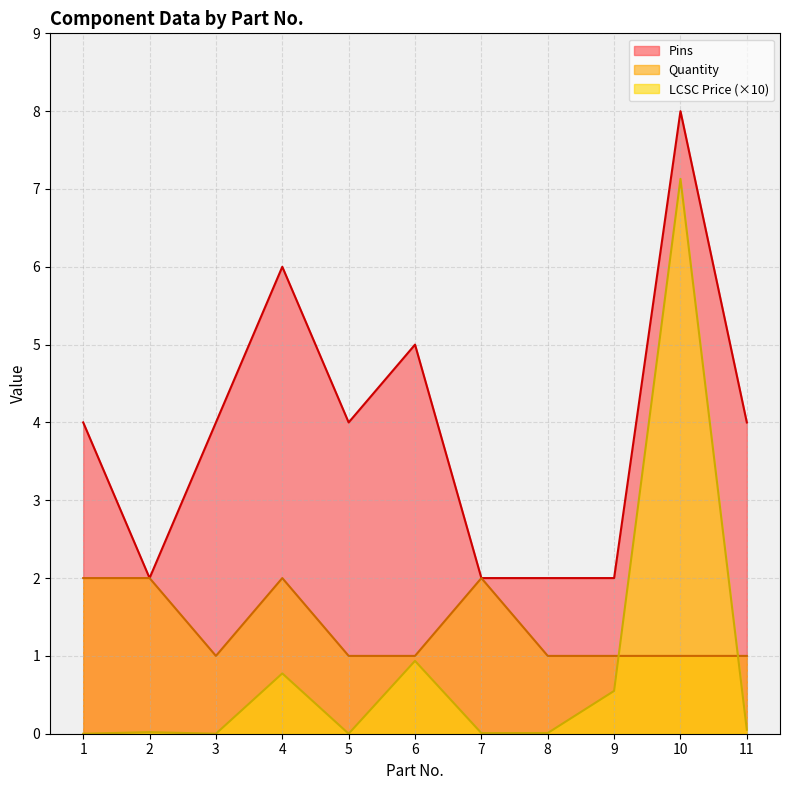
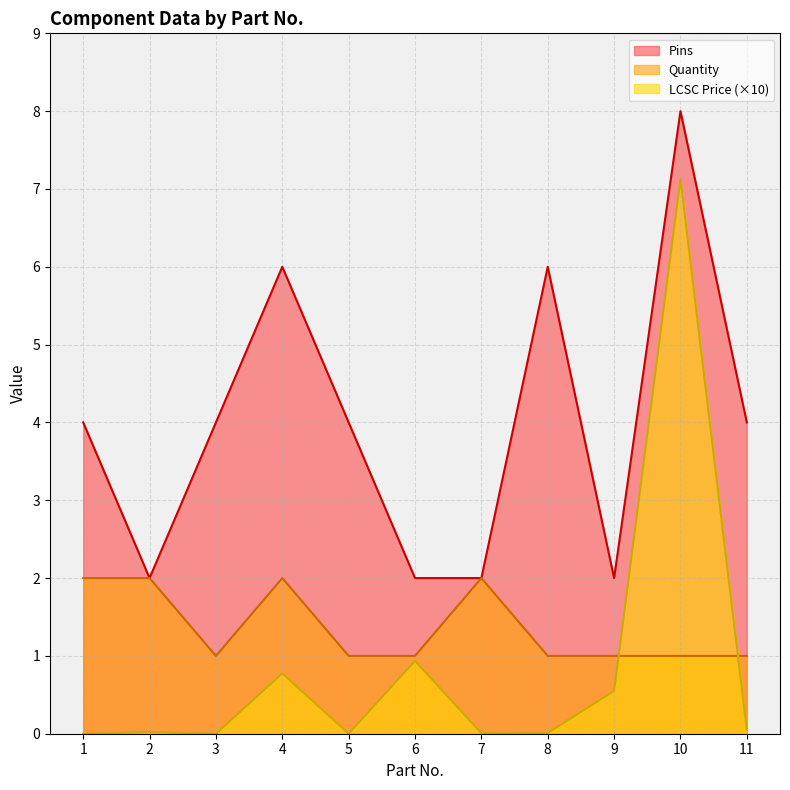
  {
    "Pins": {
      "1": 4,
      "3": 4,
      "4": 6,
      "5": 4,
-     "6": 5,
-     "8": 2,
+     "6": 2,
+     "8": 6,
      "9": 2,
      "10": 8,
      "11": 4
    }
  }
